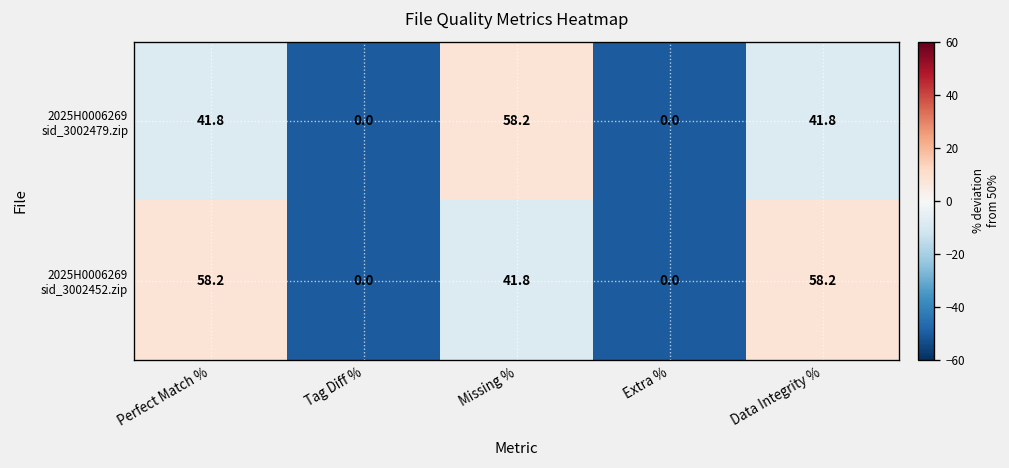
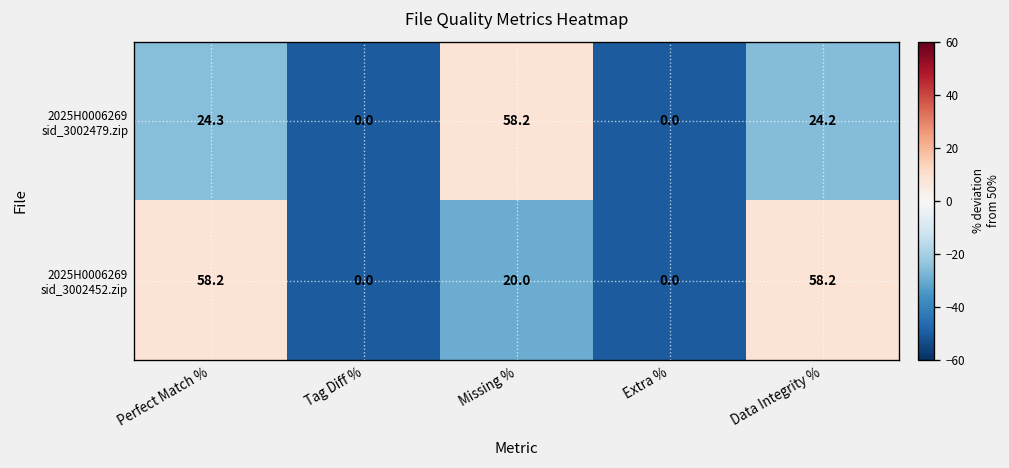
  {
    "2025H0006269 sid_3002479.zip": {
-     "Perfect Match %": 41.8,
+     "Perfect Match %": 24.3,
      "Tag Diff %": 0.0,
      "Missing %": 58.2,
      "Extra %": 0.0,
-     "Data Integrity %": 41.8
+     "Data Integrity %": 24.2
    },
    "2025H0006269 sid_3002452.zip": {
      "Perfect Match %": 58.2,
      "Tag Diff %": 0.0,
-     "Missing %": 41.8,
+     "Missing %": 20.0,
      "Extra %": 0.0,
      "Data Integrity %": 58.2
    }
  }
